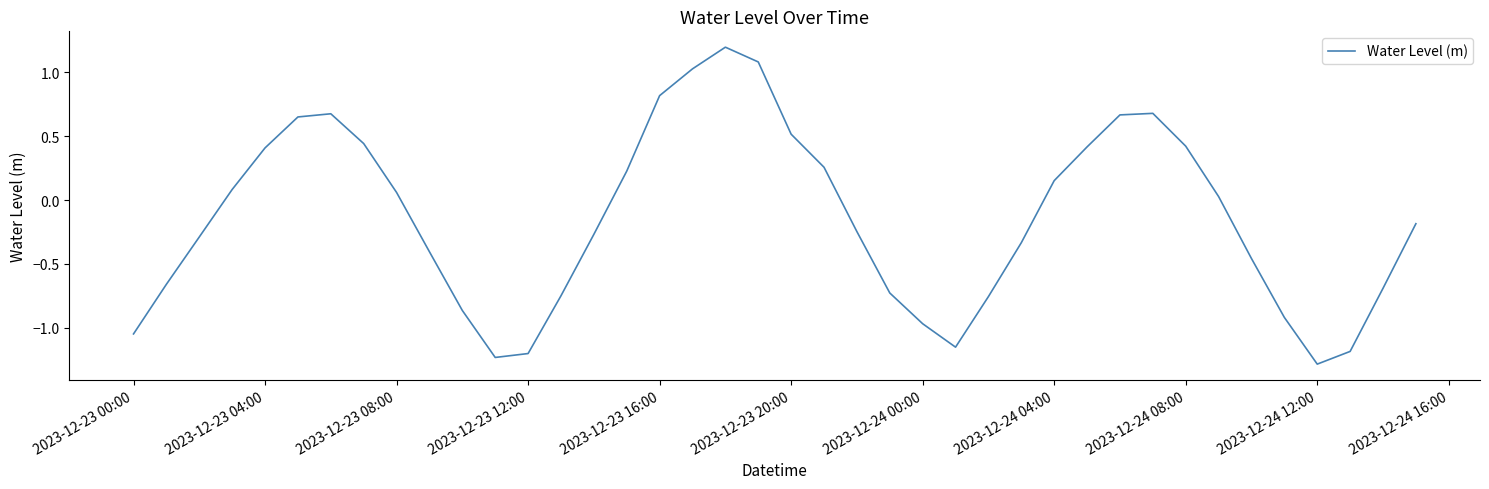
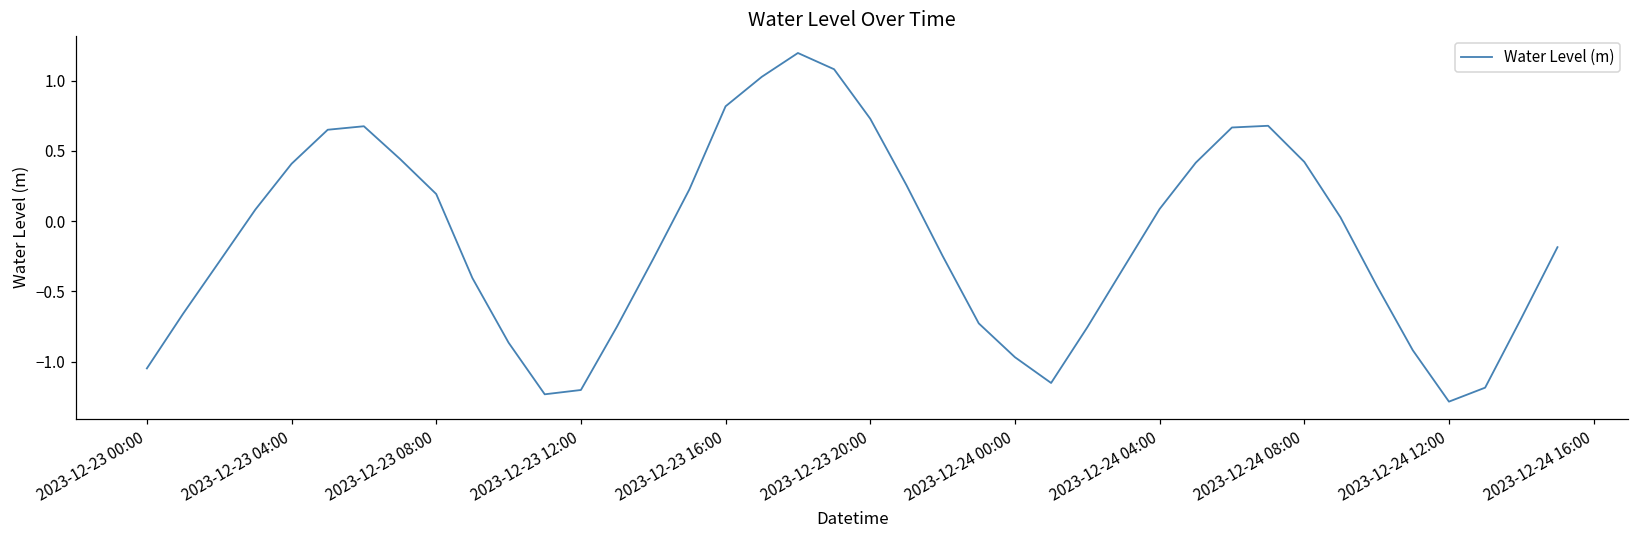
  {
    "2023-12-23 00:00": -1.05,
    "2023-12-23 04:00": 0.41,
-   "2023-12-23 08:00": 0.06,
+   "2023-12-23 08:00": 0.19,
    "2023-12-23 12:00": -1.20,
    "2023-12-23 16:00": 0.82,
-   "2023-12-23 20:00": 0.52,
+   "2023-12-23 20:00": 0.73,
    "2023-12-24 00:00": -0.97,
-   "2023-12-24 04:00": 0.15,
+   "2023-12-24 04:00": 0.09,
    "2023-12-24 08:00": 0.42,
    "2023-12-24 12:00": -1.29
  }
